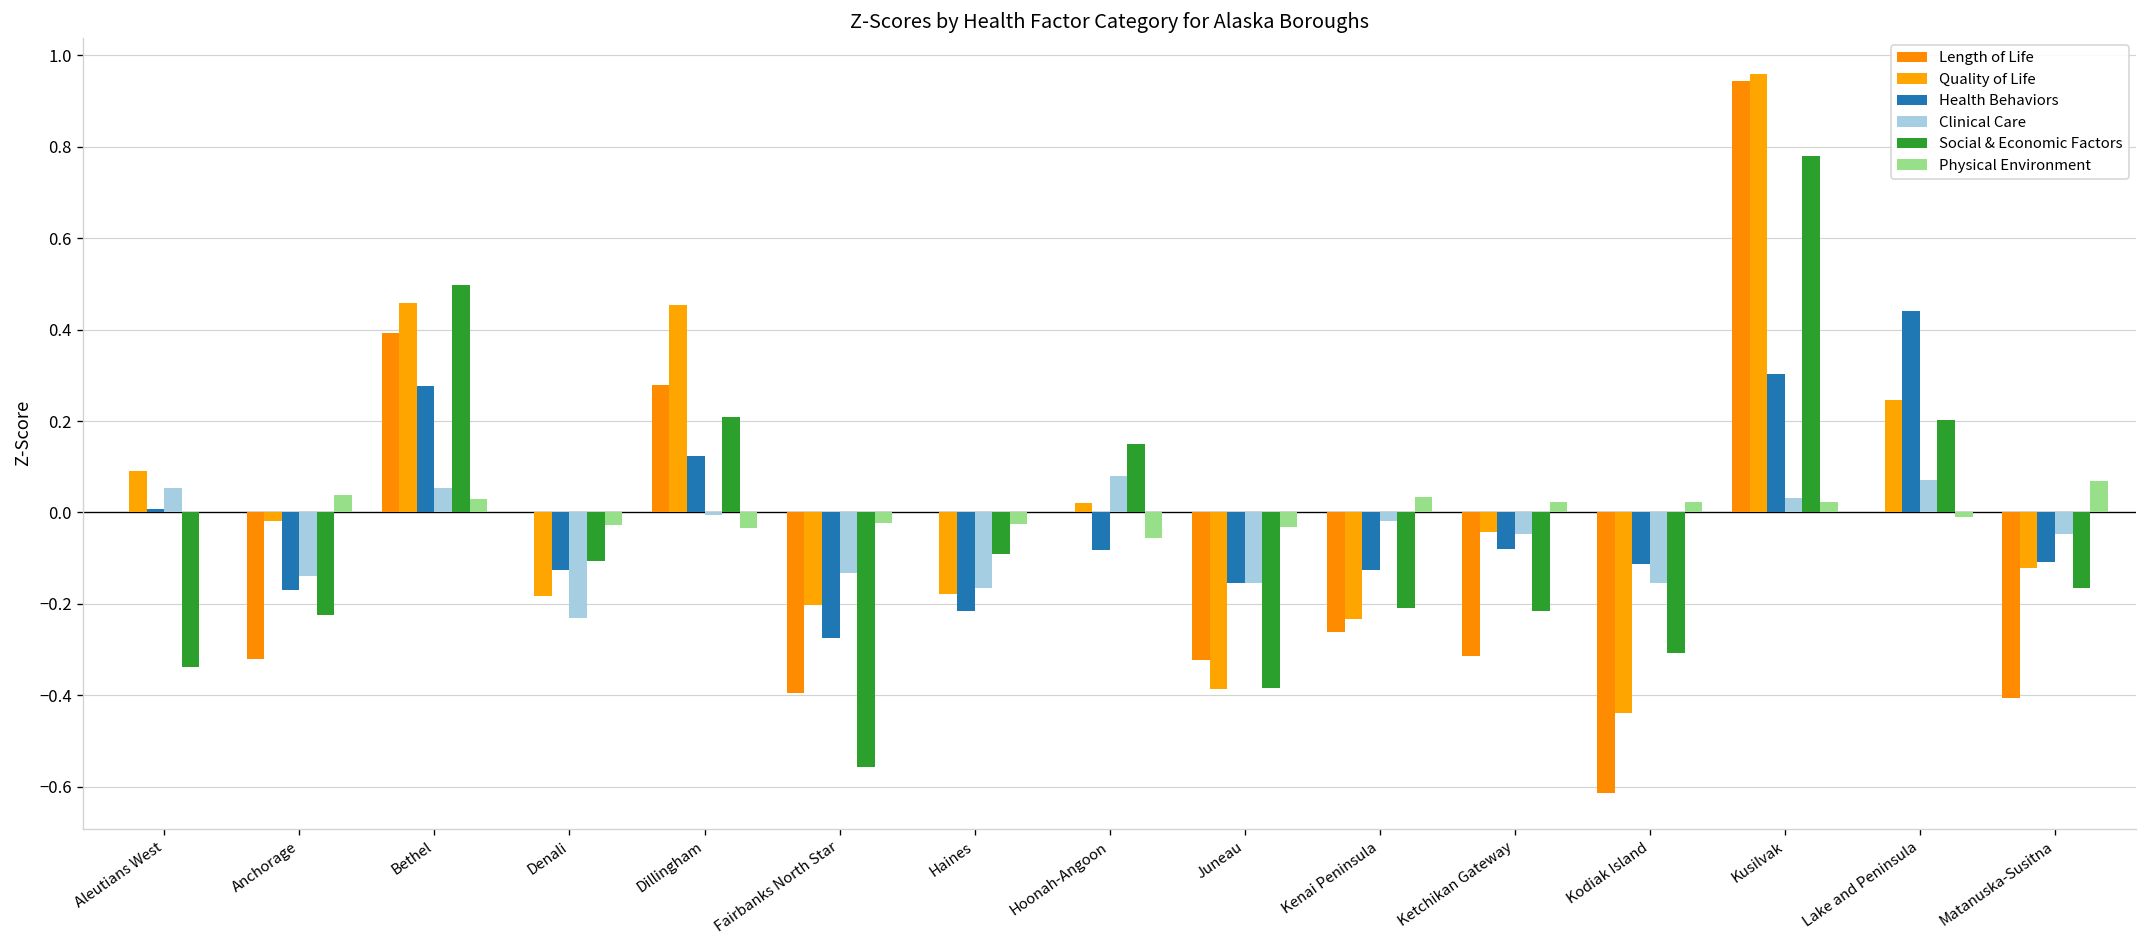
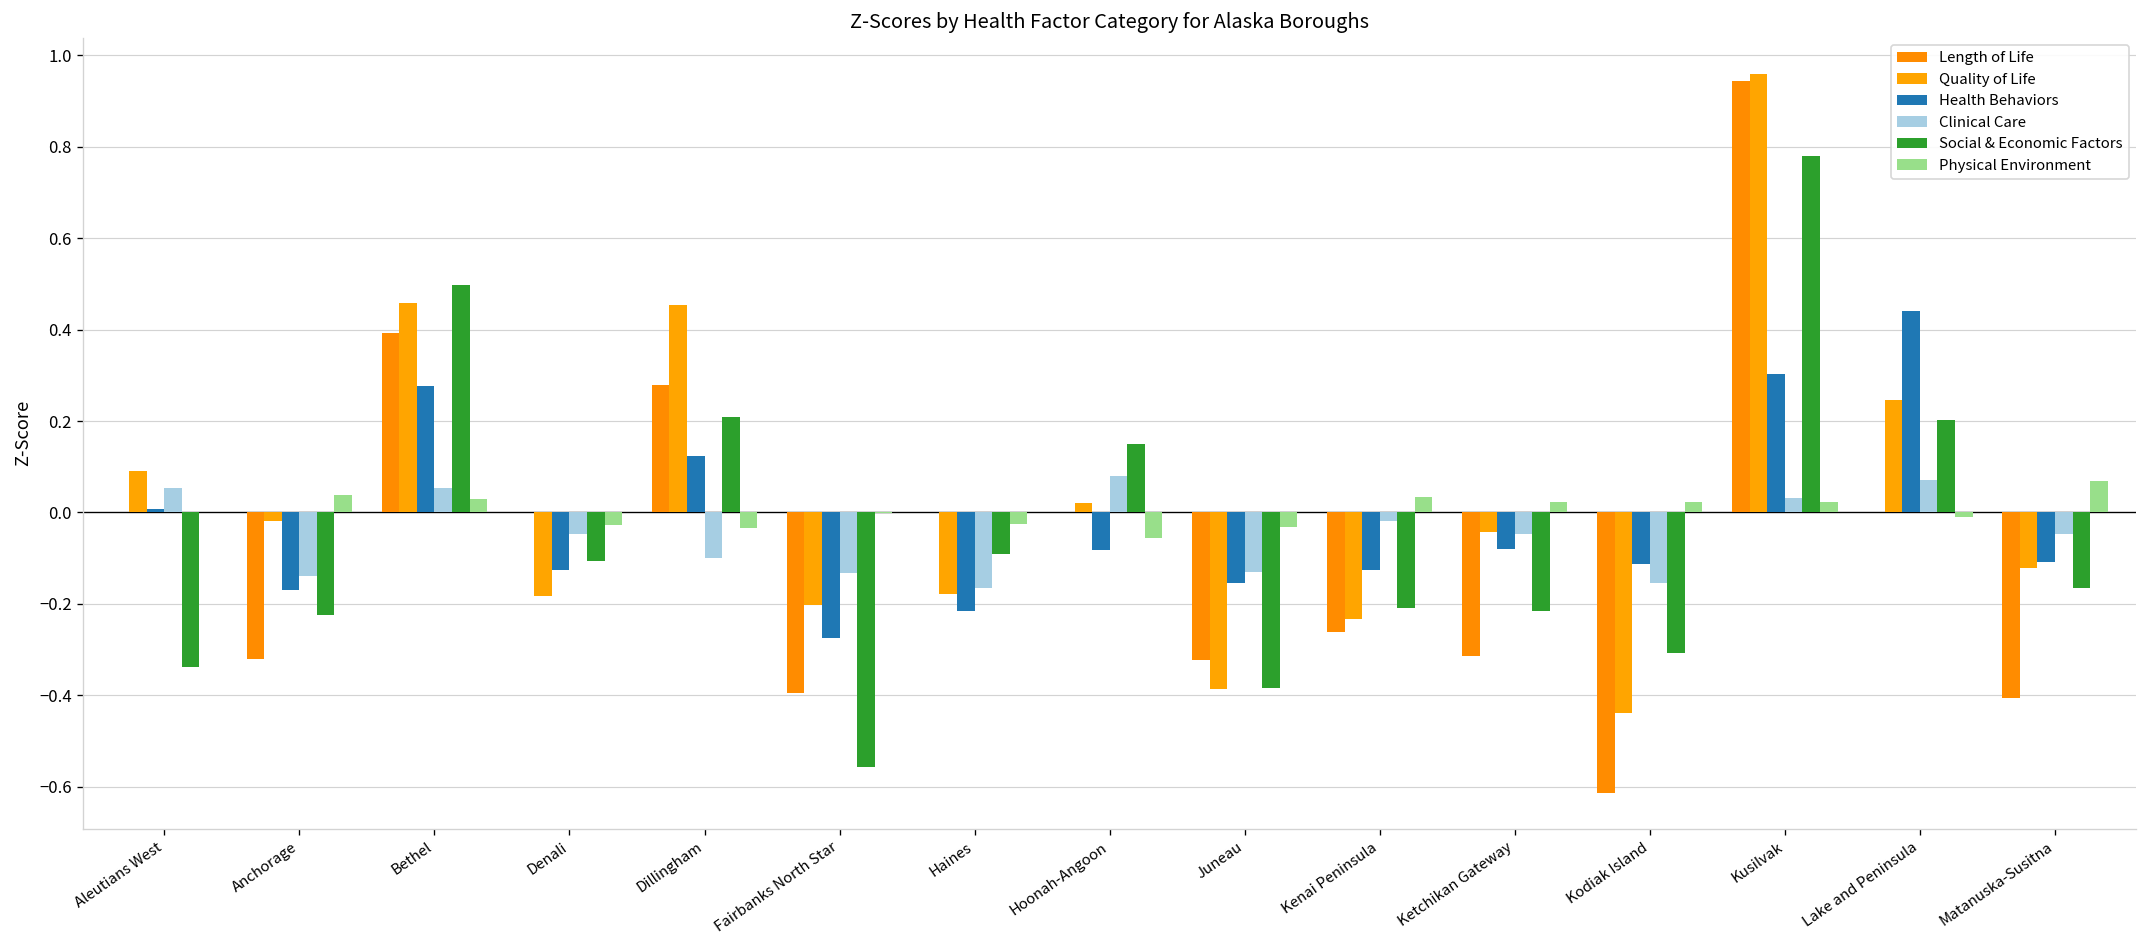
  {
    "Health Behaviors": {
      "Aleutians West": 0.01,
      "Anchorage": -0.17,
      "Bethel": 0.28,
      "Denali": -0.13,
      "Dillingham": 0.12,
      "Fairbanks North Star": -0.28,
      "Haines": -0.22,
      "Hoonah-Angoon": -0.08,
      "Juneau": -0.15,
      "Kenai Peninsula": -0.13,
      "Ketchikan Gateway": -0.08,
      "Kodiak Island": -0.11,
      "Kusilvak": 0.30,
      "Lake and Peninsula": 0.44,
      "Matanuska-Susitna": -0.11
    },
    "Clinical Care": {
      "Aleutians West": 0.05,
      "Anchorage": -0.14,
      "Bethel": 0.05,
-     "Denali": -0.23,
-     "Dillingham": -0.01,
+     "Denali": -0.05,
+     "Dillingham": -0.10,
      "Fairbanks North Star": -0.13,
      "Haines": -0.17,
      "Hoonah-Angoon": 0.08,
-     "Juneau": -0.15,
+     "Juneau": -0.13,
      "Kenai Peninsula": -0.02,
      "Ketchikan Gateway": -0.05,
      "Kodiak Island": -0.15,
      "Kusilvak": 0.03,
      "Lake and Peninsula": 0.07,
      "Matanuska-Susitna": -0.05
    },
    "Social & Economic Factors": {
      "Aleutians West": -0.34,
      "Anchorage": -0.22,
      "Bethel": 0.50,
      "Denali": -0.11,
      "Dillingham": 0.21,
      "Fairbanks North Star": -0.56,
      "Haines": -0.09,
      "Hoonah-Angoon": 0.15,
      "Juneau": -0.38,
      "Kenai Peninsula": -0.21,
      "Ketchikan Gateway": -0.21,
      "Kodiak Island": -0.31,
      "Kusilvak": 0.78,
      "Lake and Peninsula": 0.20,
      "Matanuska-Susitna": -0.16
    },
    "Physical Environment": {
      "Anchorage": 0.04,
      "Bethel": 0.03,
      "Denali": -0.03,
      "Dillingham": -0.03,
-     "Fairbanks North Star": -0.02,
+     "Fairbanks North Star": 0.00,
      "Haines": -0.03,
      "Hoonah-Angoon": -0.06,
      "Juneau": -0.03,
      "Kenai Peninsula": 0.03,
      "Ketchikan Gateway": 0.02,
      "Kodiak Island": 0.02,
      "Kusilvak": 0.02,
      "Lake and Peninsula": -0.01,
      "Matanuska-Susitna": 0.07
    }
  }
